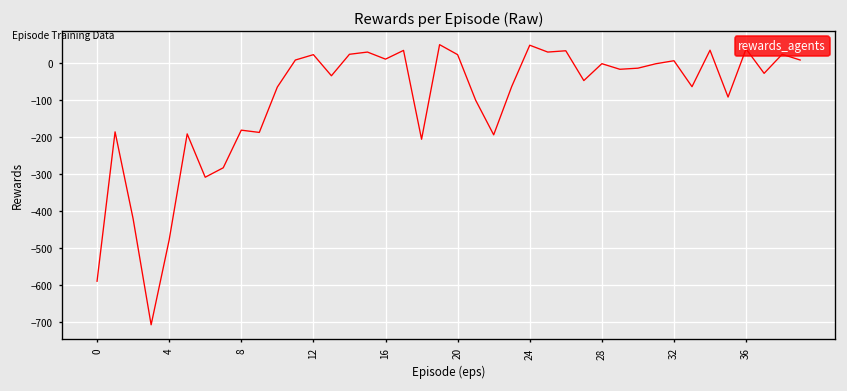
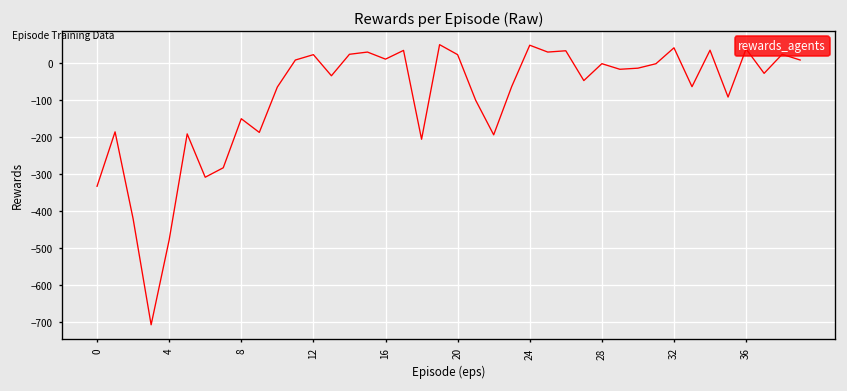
  {
-   "0": -590,
+   "0": -330,
    "4": -480,
-   "8": -180,
+   "8": -150,
    "12": 20,
    "16": 10,
    "20": 20,
    "24": 50,
    "28": 0,
-   "32": 10
+   "32": 40
  }
